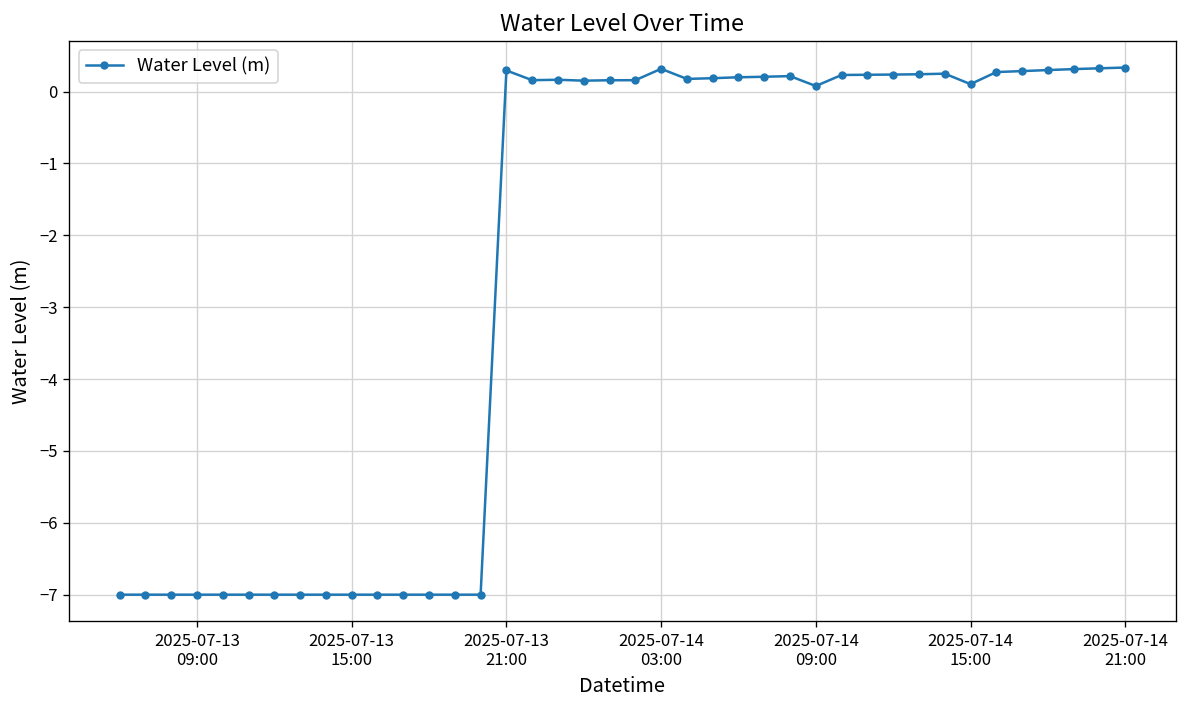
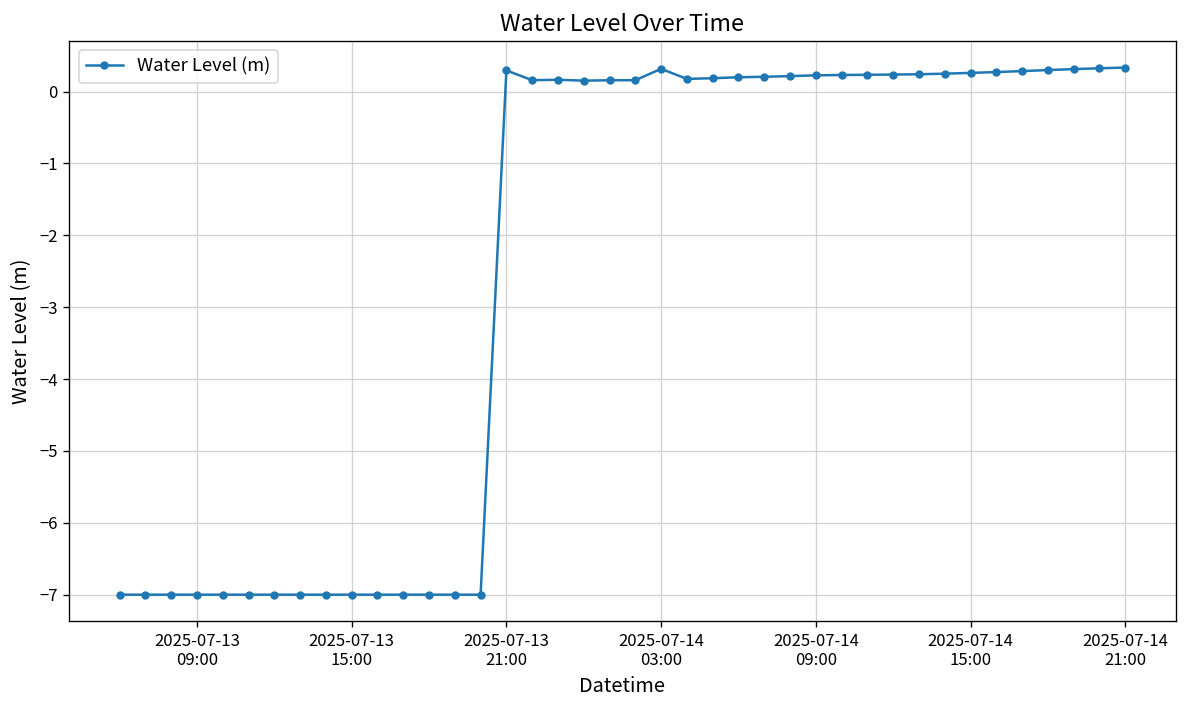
  {
    "2025-07-13 09:00": -7.0,
    "2025-07-13 15:00": -7.0,
    "2025-07-13 21:00": 0.3,
    "2025-07-14 03:00": 0.3,
-   "2025-07-14 09:00": 0.1,
-   "2025-07-14 15:00": 0.1,
+   "2025-07-14 09:00": 0.2,
+   "2025-07-14 15:00": 0.3,
    "2025-07-14 21:00": 0.3
  }
